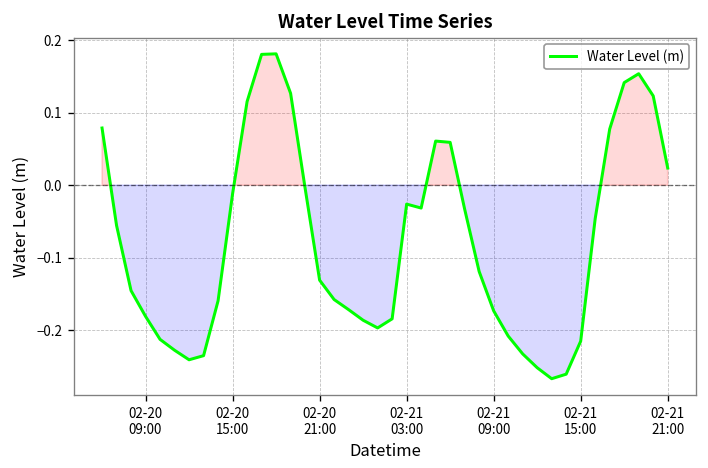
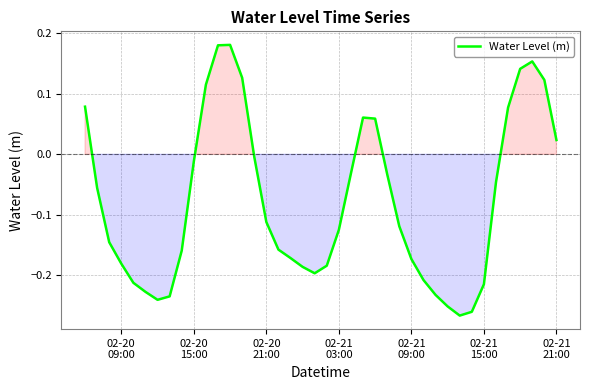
  {
    "02-20 09:00": -0.18,
    "02-20 15:00": -0.01,
-   "02-20 21:00": -0.13,
-   "02-21 03:00": -0.03,
+   "02-20 21:00": -0.11,
+   "02-21 03:00": -0.12,
    "02-21 09:00": -0.17,
    "02-21 15:00": -0.22,
    "02-21 21:00": 0.02
  }
